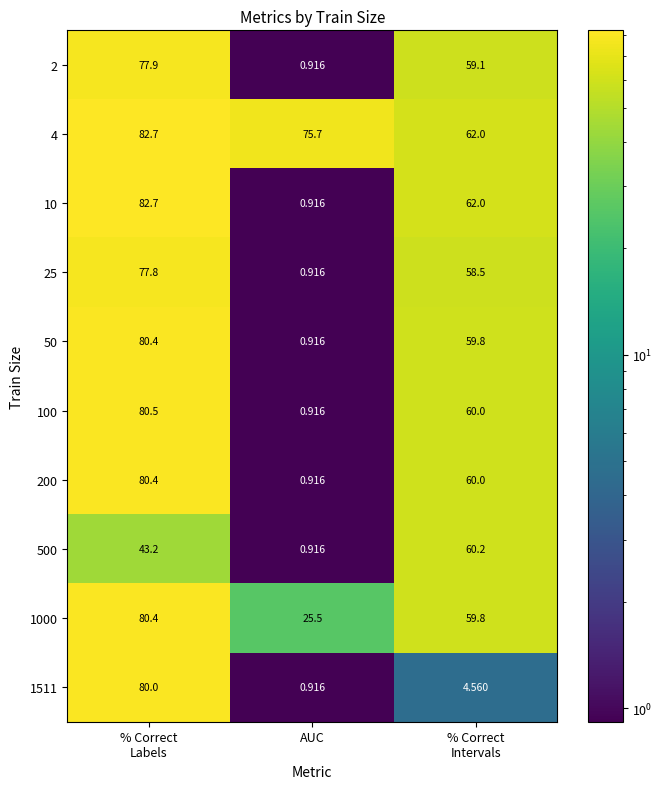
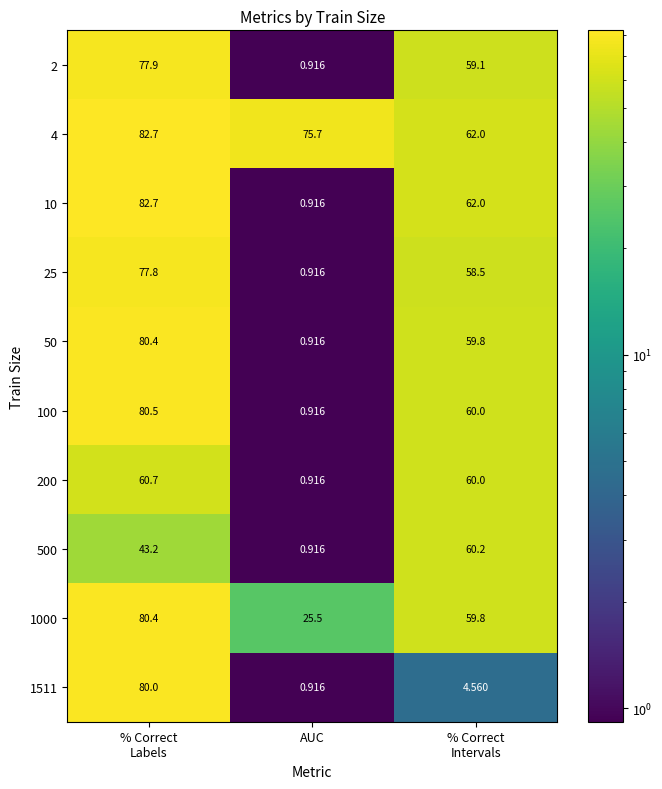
  {
    "2": {
      "% Correct Labels": 77.9,
      "AUC": 0.916,
      "% Correct Intervals": 59.1
    },
    "4": {
      "% Correct Labels": 82.7,
      "AUC": 75.7,
      "% Correct Intervals": 62.0
    },
    "10": {
      "% Correct Labels": 82.7,
      "AUC": 0.916,
      "% Correct Intervals": 62.0
    },
    "25": {
      "% Correct Labels": 77.8,
      "AUC": 0.916,
      "% Correct Intervals": 58.5
    },
    "50": {
      "% Correct Labels": 80.4,
      "AUC": 0.916,
      "% Correct Intervals": 59.8
    },
    "100": {
      "% Correct Labels": 80.5,
      "AUC": 0.916,
      "% Correct Intervals": 60.0
    },
    "200": {
-     "% Correct Labels": 80.4,
+     "% Correct Labels": 60.7,
      "AUC": 0.916,
      "% Correct Intervals": 60.0
    },
    "500": {
      "% Correct Labels": 43.2,
      "AUC": 0.916,
      "% Correct Intervals": 60.2
    },
    "1000": {
      "% Correct Labels": 80.4,
      "AUC": 25.5,
      "% Correct Intervals": 59.8
    },
    "1511": {
      "% Correct Labels": 80.0,
      "AUC": 0.916,
      "% Correct Intervals": 4.560
    }
  }
